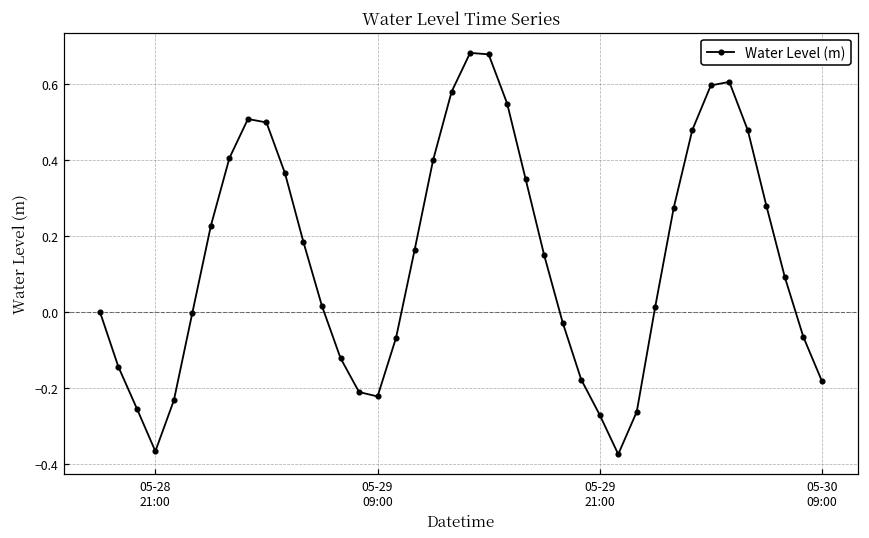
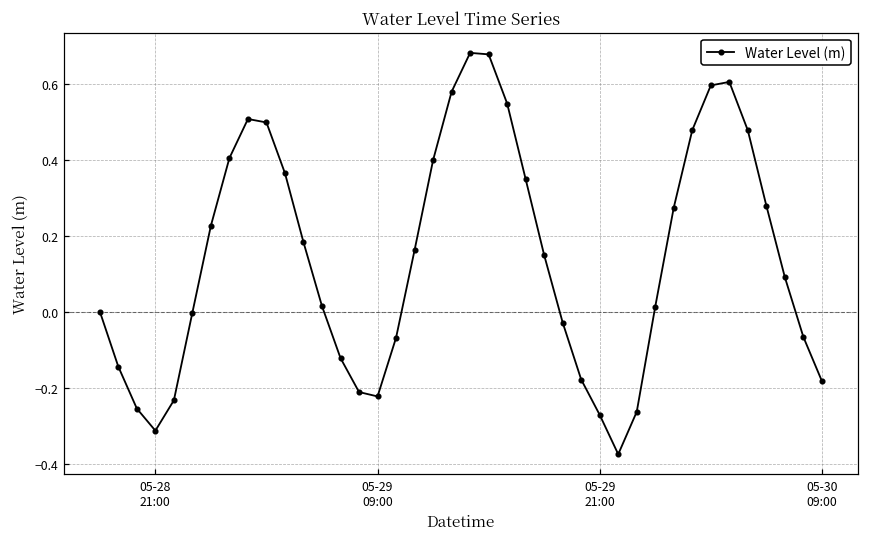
  {
-   "05-28 21:00": -0.37,
+   "05-28 21:00": -0.31,
    "05-29 09:00": -0.22,
    "05-29 21:00": -0.27,
    "05-30 09:00": -0.18
  }
